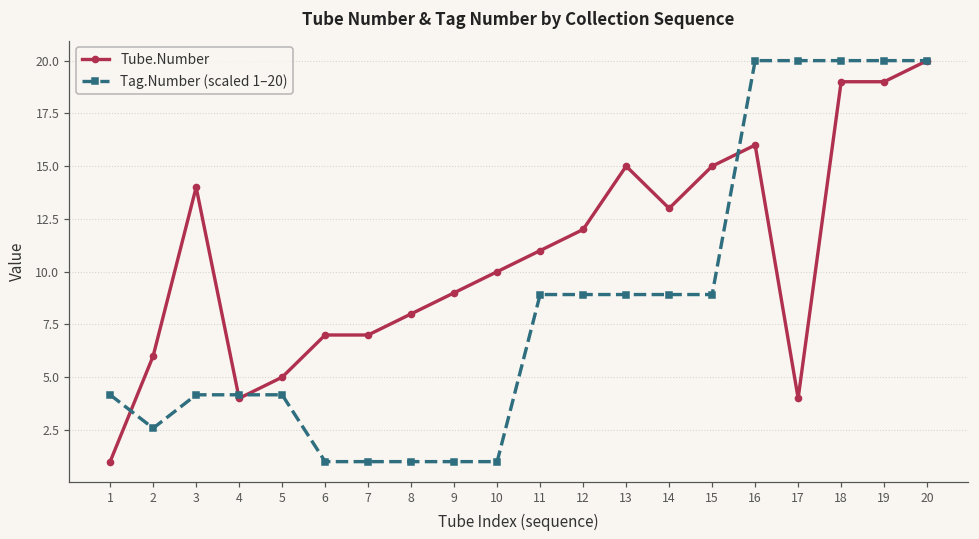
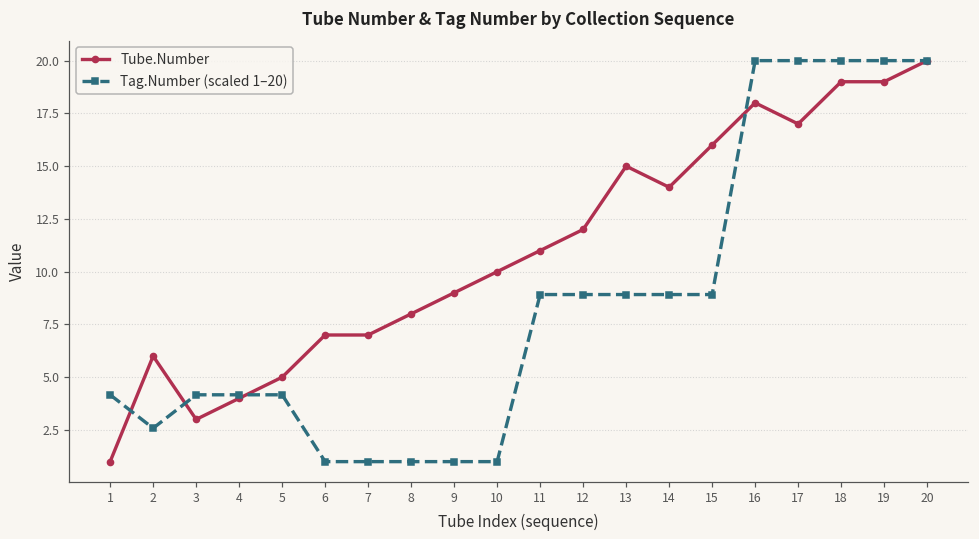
  {
    "Tube.Number": {
      "1": 1,
      "2": 6,
-     "3": 14,
+     "3": 3,
      "4": 4,
      "5": 5,
      "6": 7,
      "7": 7,
      "8": 8,
      "9": 9,
      "10": 10,
      "11": 11,
      "12": 12,
      "13": 15,
-     "14": 13,
-     "15": 15,
-     "16": 16,
-     "17": 4,
+     "14": 14,
+     "15": 16,
+     "16": 18,
+     "17": 17,
      "18": 19,
      "19": 19
    },
    "Tag.Number (scaled 1–20)": {
      "1": 4.2,
      "2": 2.6,
      "3": 4.2,
      "4": 4.2,
      "5": 4.2,
      "6": 1,
      "7": 1,
      "8": 1,
      "9": 1,
      "10": 1,
      "11": 9,
      "12": 9,
      "13": 9,
      "14": 9,
      "15": 9,
      "16": 20,
      "17": 20,
      "18": 20,
      "19": 20
    }
  }
